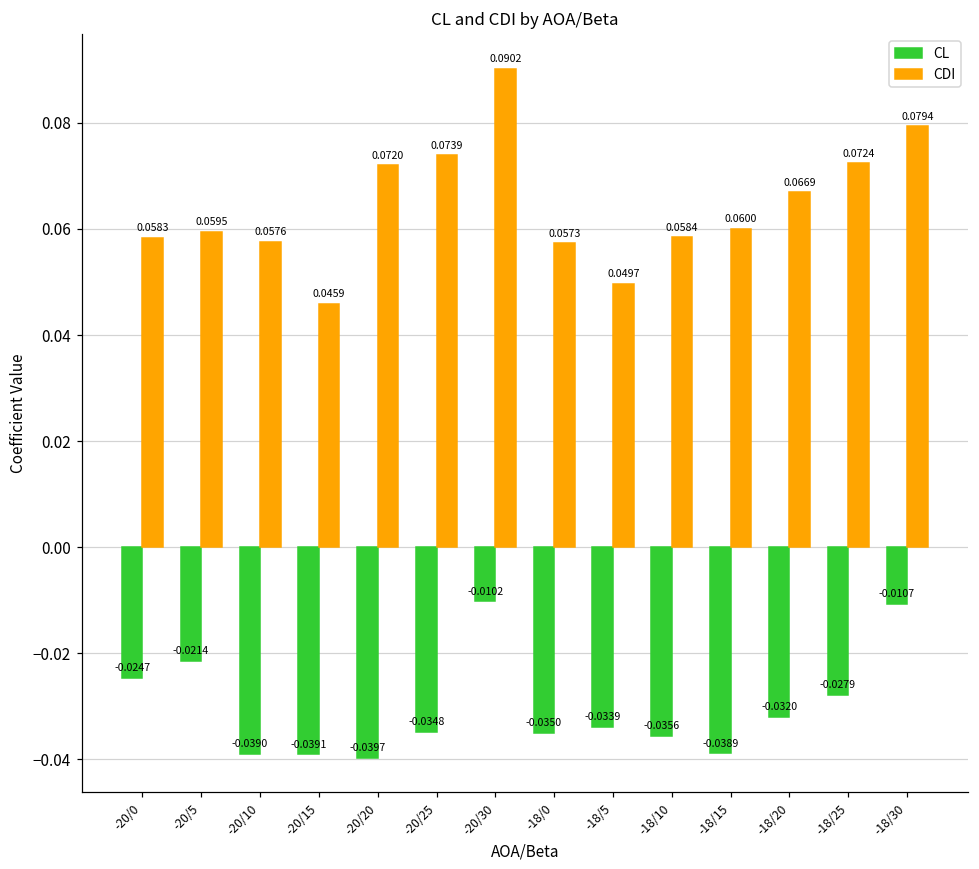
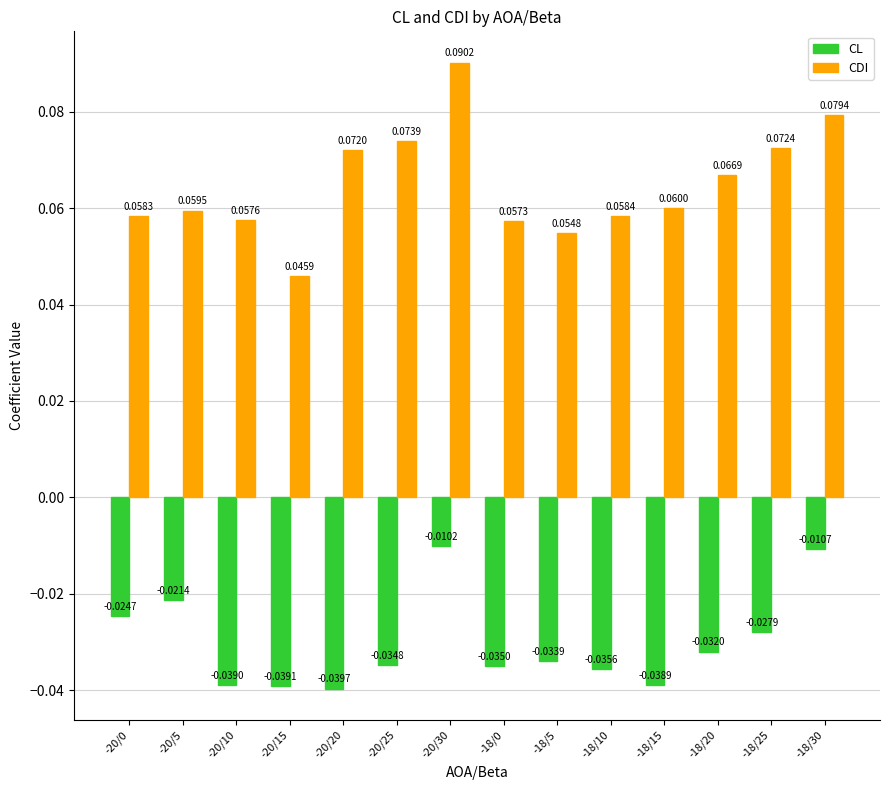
  {
    "CL": {
      "-20/0": -0.0247,
      "-20/5": -0.0214,
      "-20/10": -0.0390,
      "-20/15": -0.0391,
      "-20/20": -0.0397,
      "-20/25": -0.0348,
      "-20/30": -0.0102,
      "-18/0": -0.0350,
      "-18/5": -0.0339,
      "-18/10": -0.0356,
      "-18/15": -0.0389,
      "-18/20": -0.0320,
      "-18/25": -0.0279,
      "-18/30": -0.0107
    },
    "CDI": {
      "-20/0": 0.0583,
      "-20/5": 0.0595,
      "-20/10": 0.0576,
      "-20/15": 0.0459,
      "-20/20": 0.0720,
      "-20/25": 0.0739,
      "-20/30": 0.0902,
      "-18/0": 0.0573,
-     "-18/5": 0.0497,
+     "-18/5": 0.0548,
      "-18/10": 0.0584,
      "-18/15": 0.0600,
      "-18/20": 0.0669,
      "-18/25": 0.0724,
      "-18/30": 0.0794
    }
  }
